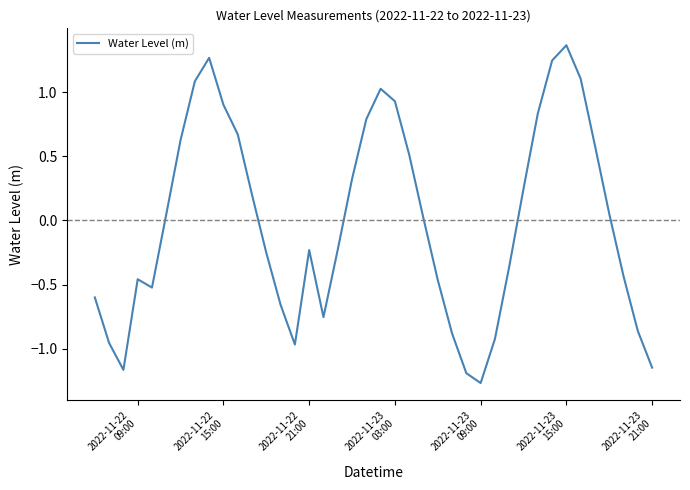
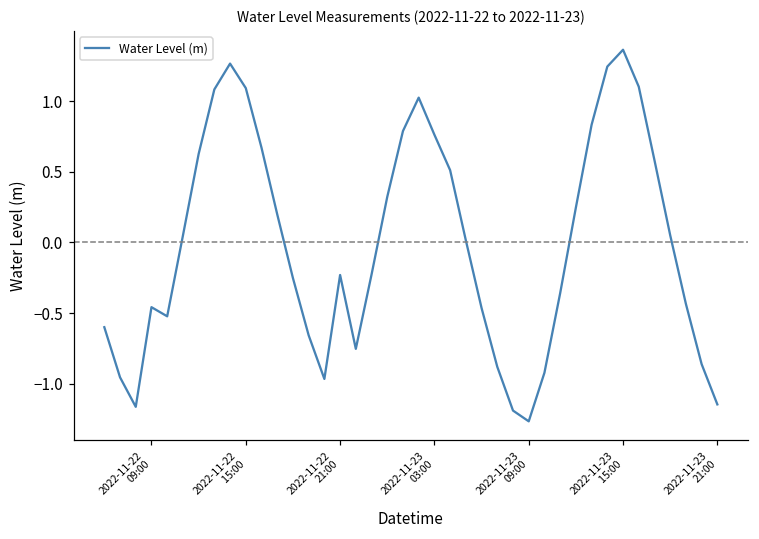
  {
    "2022-11-22 09:00": -0.46,
-   "2022-11-22 15:00": 0.90,
+   "2022-11-22 15:00": 1.09,
    "2022-11-22 21:00": -0.23,
-   "2022-11-23 03:00": 0.93,
+   "2022-11-23 03:00": 0.76,
    "2022-11-23 09:00": -1.27,
    "2022-11-23 15:00": 1.36,
    "2022-11-23 21:00": -1.15
  }
